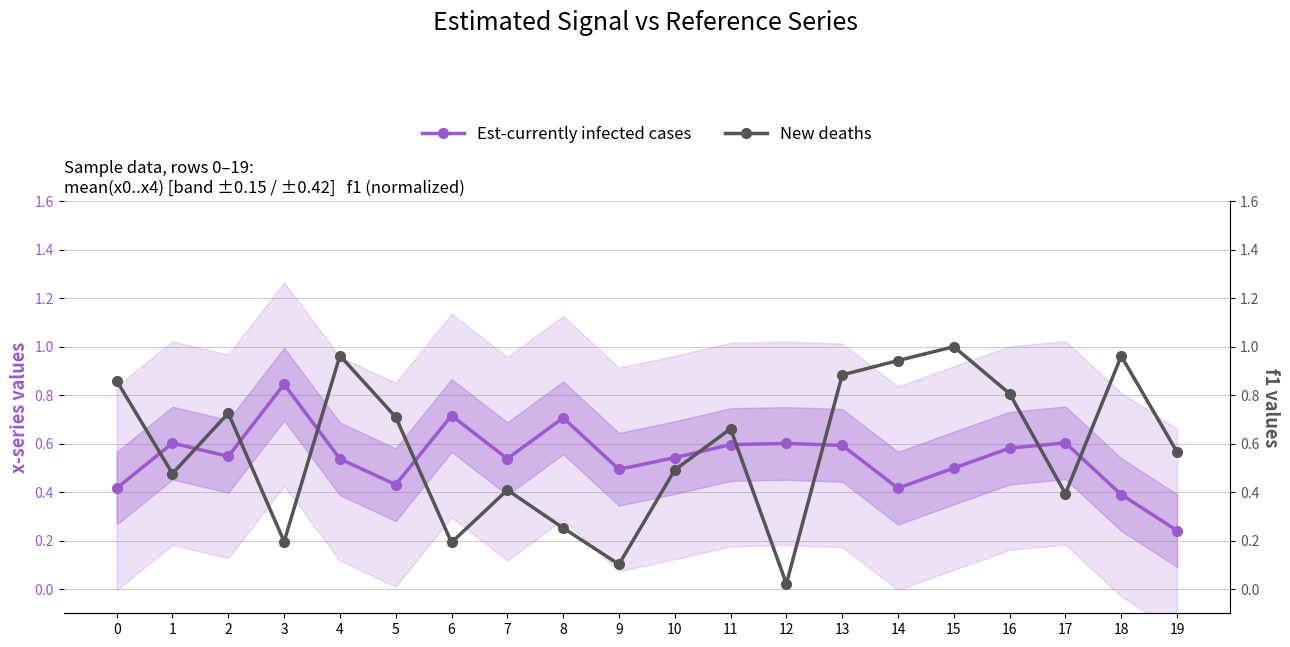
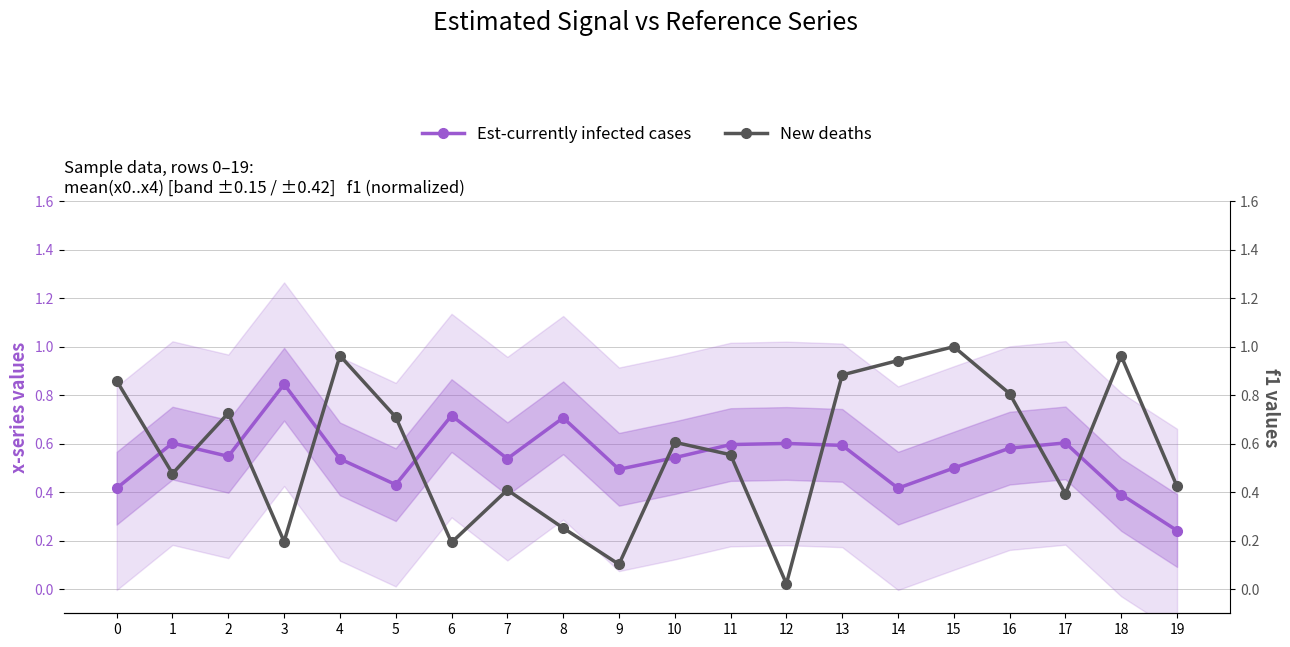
  {
    "New deaths": {
      "0": 0.86,
      "1": 0.48,
      "2": 0.73,
      "3": 0.20,
      "4": 0.96,
      "5": 0.71,
      "6": 0.19,
      "7": 0.41,
      "8": 0.25,
      "9": 0.10,
-     "10": 0.49,
-     "11": 0.66,
+     "10": 0.61,
+     "11": 0.55,
      "12": 0.02,
      "13": 0.88,
      "14": 0.94,
      "15": 1.00,
      "16": 0.81,
      "17": 0.39,
      "18": 0.96,
-     "19": 0.57
+     "19": 0.42
    }
  }
